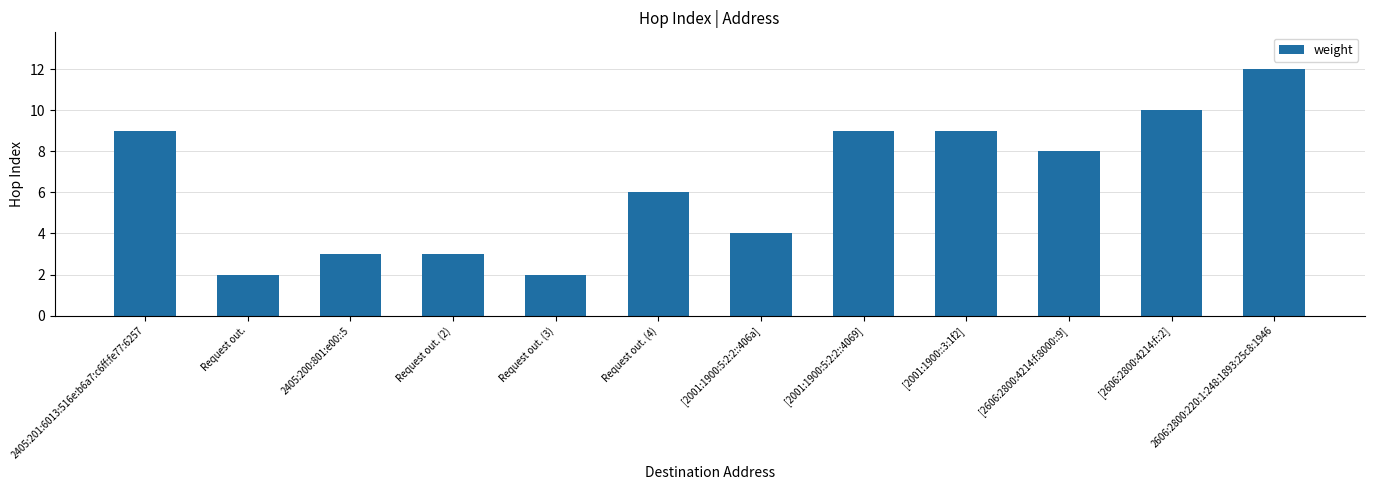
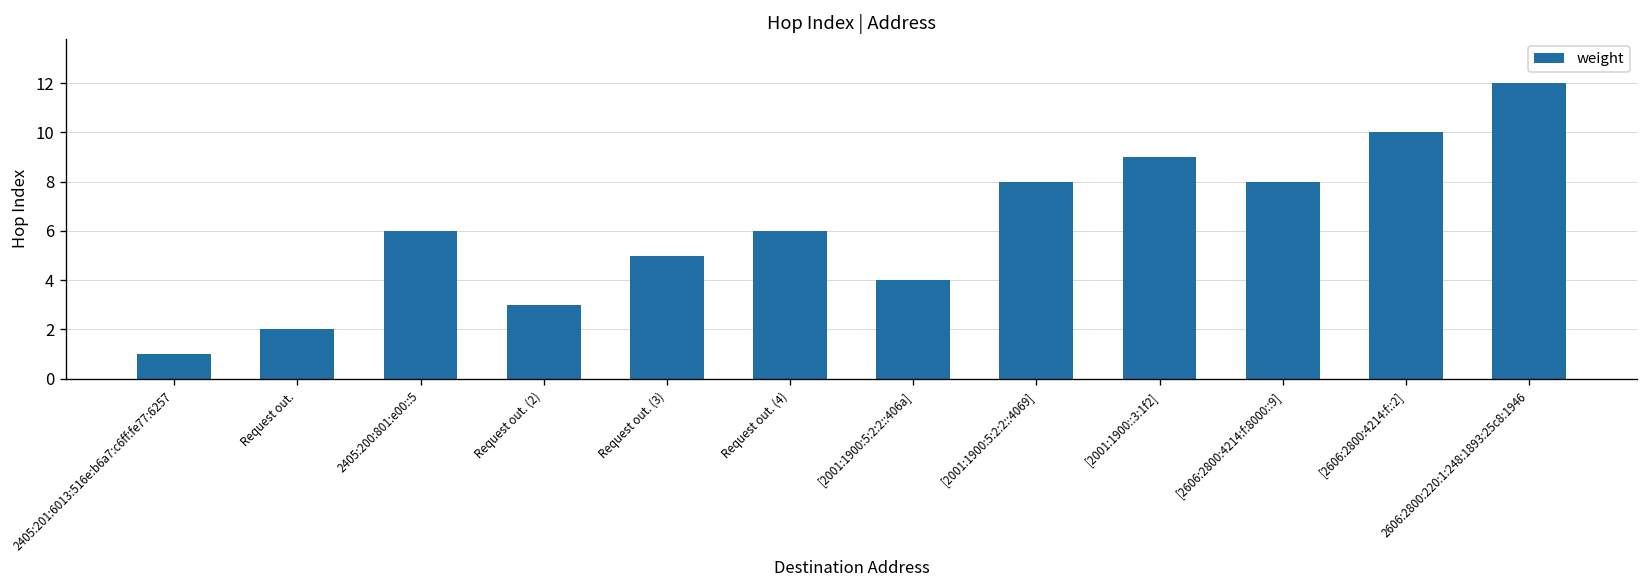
  {
-   "2405:201:6013:516e:b6a7:c6ff:fe77:6257": 9,
+   "2405:201:6013:516e:b6a7:c6ff:fe77:6257": 1,
    "Request out.": 2,
-   "2405:200:801:e00::5": 3,
+   "2405:200:801:e00::5": 6,
    "Request out. (2)": 3,
-   "Request out. (3)": 2,
+   "Request out. (3)": 5,
    "Request out. (4)": 6,
    "[2001:1900:5:2:2::406a]": 4,
-   "[2001:1900:5:2:2::4069]": 9,
+   "[2001:1900:5:2:2::4069]": 8,
    "[2001:1900::3:1f2]": 9,
    "[2606:2800:4214:f:8000::9]": 8,
    "[2606:2800:4214:f::2]": 10,
    "2606:2800:220:1:248:1893:25c8:1946": 12
  }
